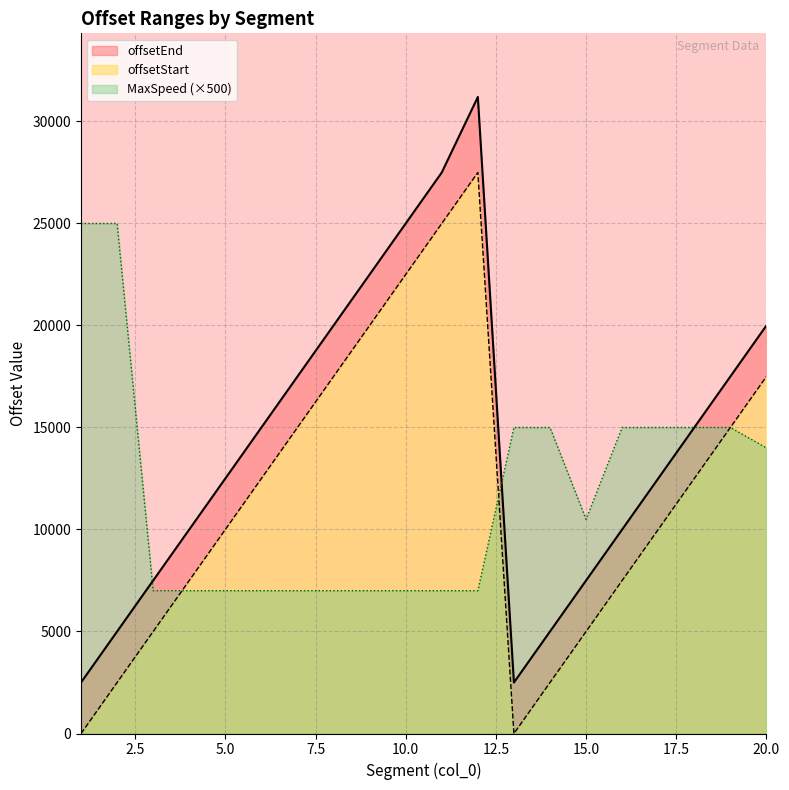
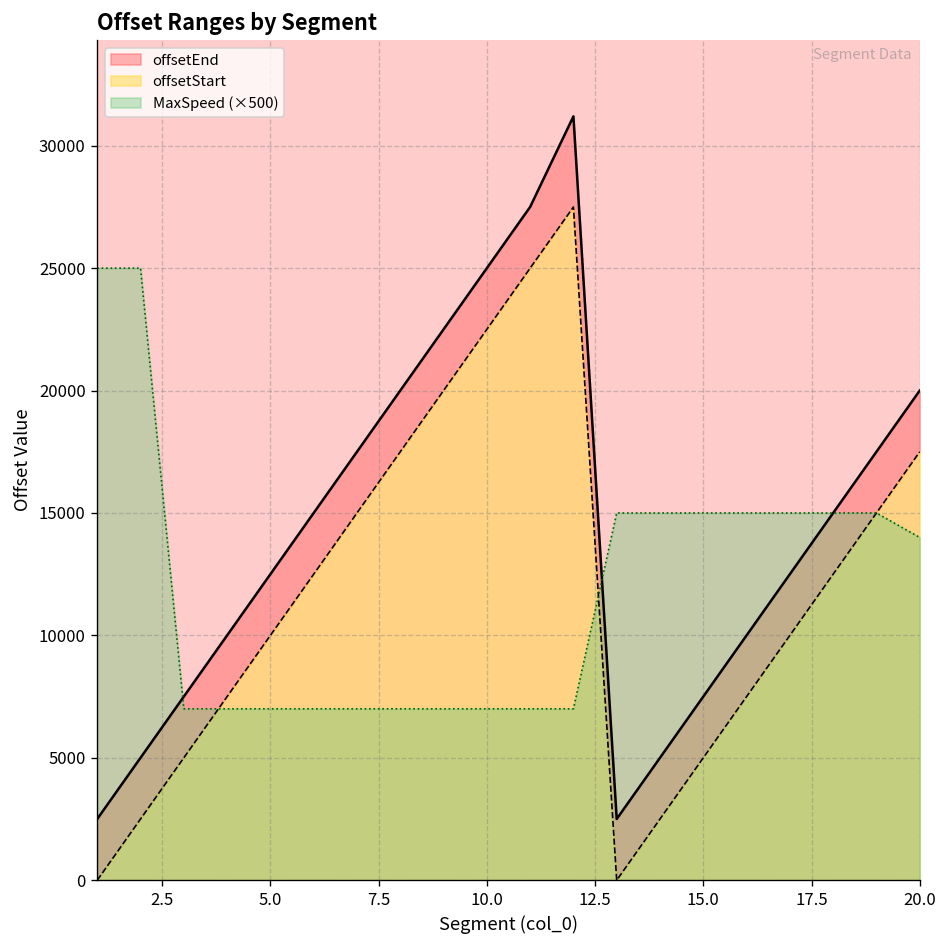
  {
    "offsetEnd": {
      "5.0": 12500,
      "10.0": 25000,
      "15.0": 7500,
      "20.0": 20000
    },
    "offsetStart": {
      "5.0": 10000,
      "10.0": 22500,
      "15.0": 5000,
      "20.0": 17500
    },
    "MaxSpeed (×500)": {
      "5.0": 7000,
      "10.0": 7000,
-     "15.0": 10500,
+     "15.0": 15000,
      "20.0": 14000
    }
  }
